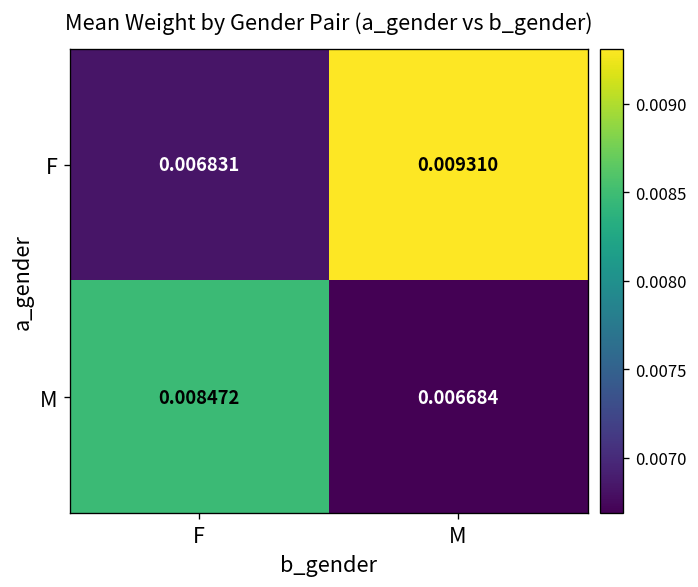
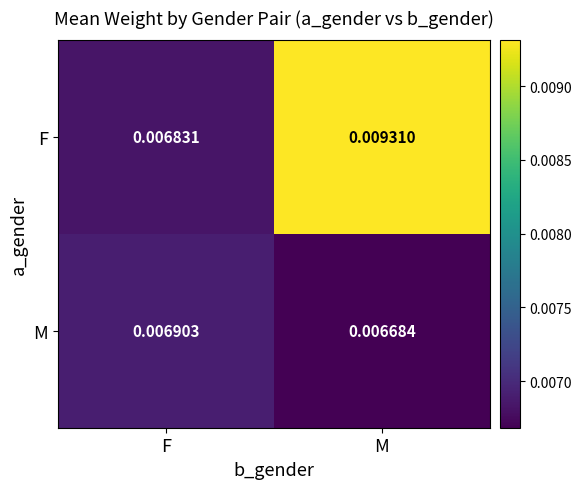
  {
    "F": {
      "F": 0.006831,
      "M": 0.009310
    },
    "M": {
-     "F": 0.008472,
+     "F": 0.006903,
      "M": 0.006684
    }
  }
